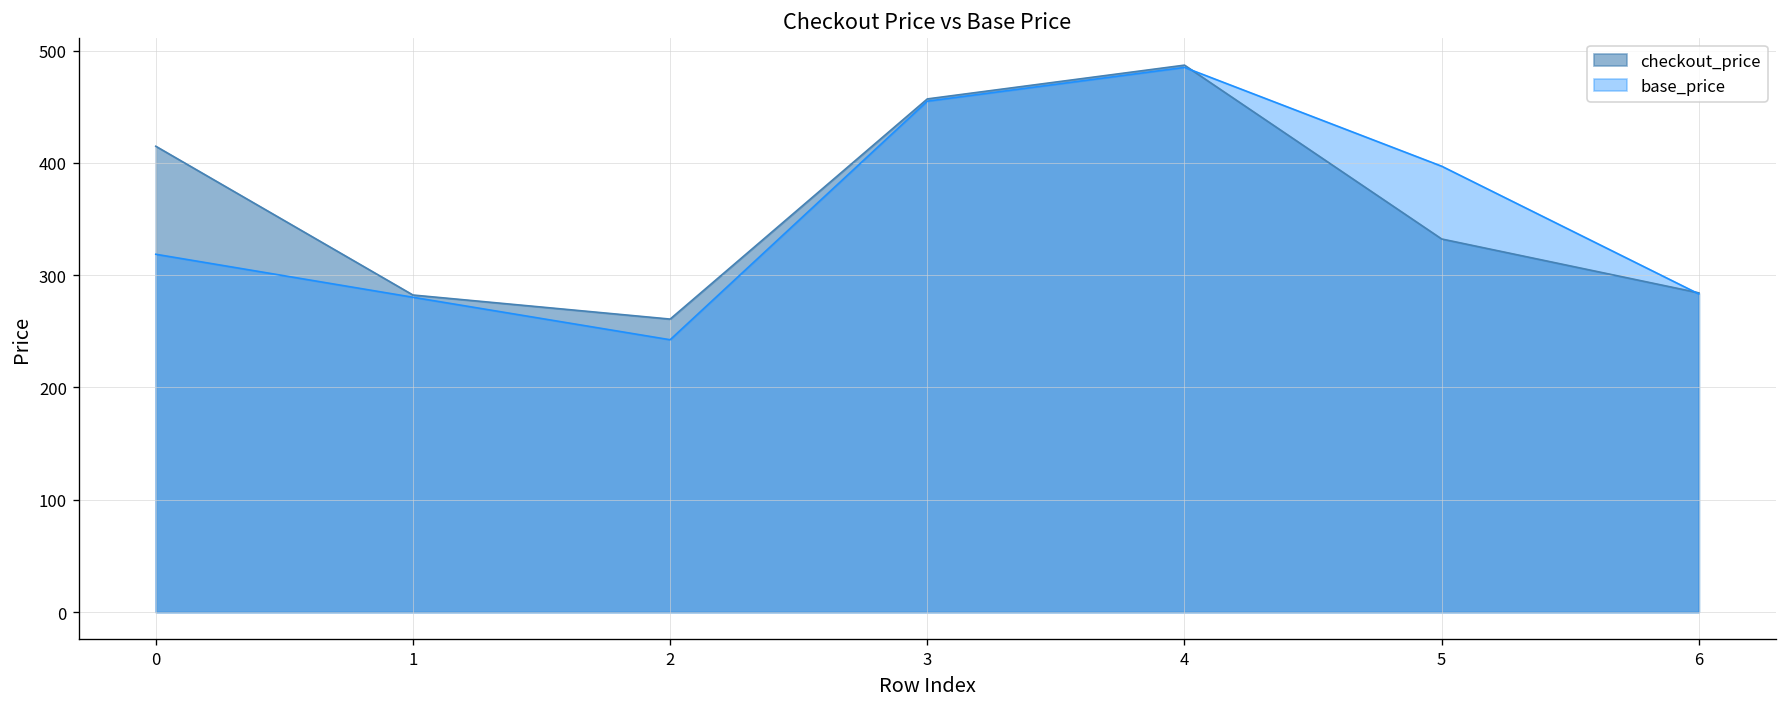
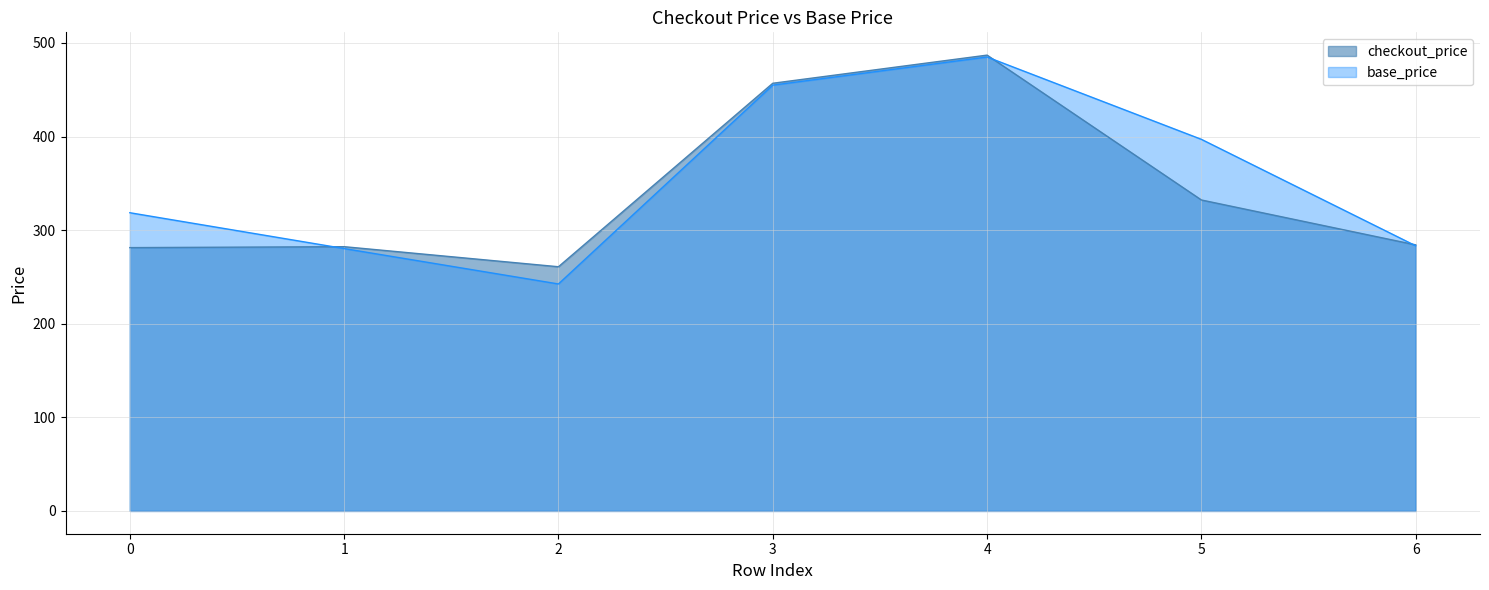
  {
    "checkout_price": {
-     "0": 410,
+     "0": 280,
      "2": 260,
      "5": 330
    },
    "base_price": {
      "0": 320,
      "2": 240,
      "5": 400
    }
  }
